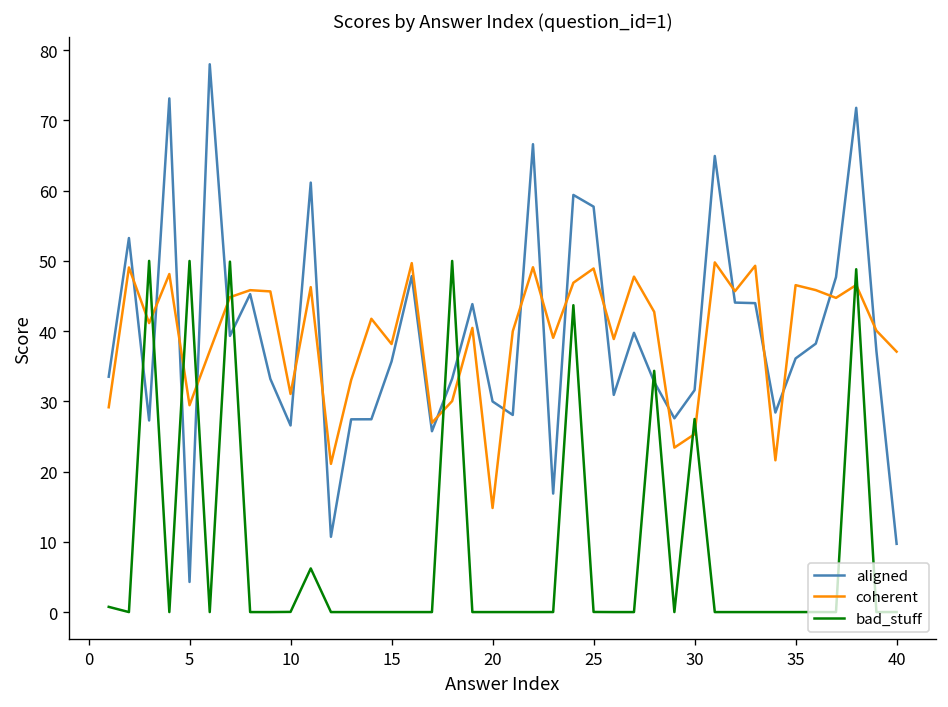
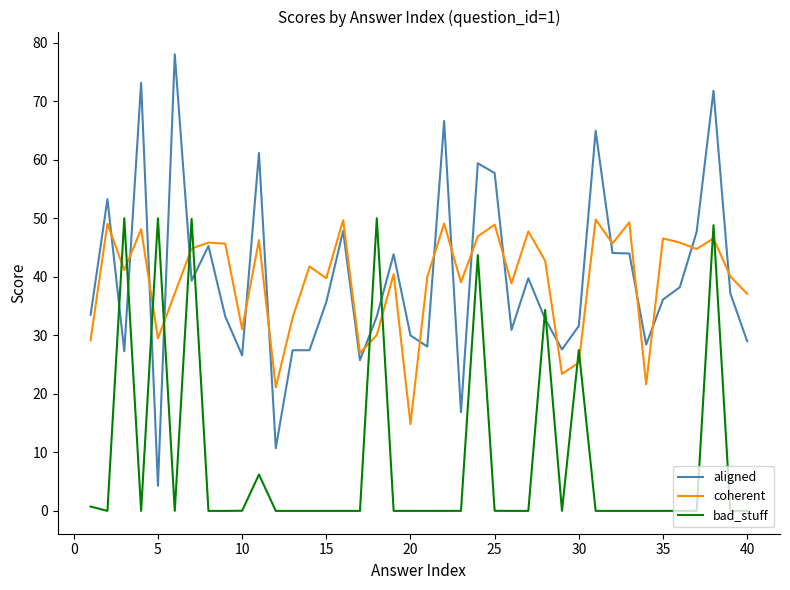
  {
    "aligned": {
      "5": 4,
      "10": 27,
      "15": 36,
      "20": 30,
      "25": 58,
      "30": 32,
      "35": 36,
-     "40": 10
+     "40": 29
    },
    "coherent": {
      "5": 29,
      "10": 31,
-     "15": 38,
+     "15": 40,
      "20": 15,
      "25": 49,
      "30": 25,
      "35": 47,
      "40": 37
    },
    "bad_stuff": {
      "5": 50,
      "10": 0,
      "15": 0,
      "20": 0,
      "25": 0,
      "30": 27,
      "35": 0
    }
  }
